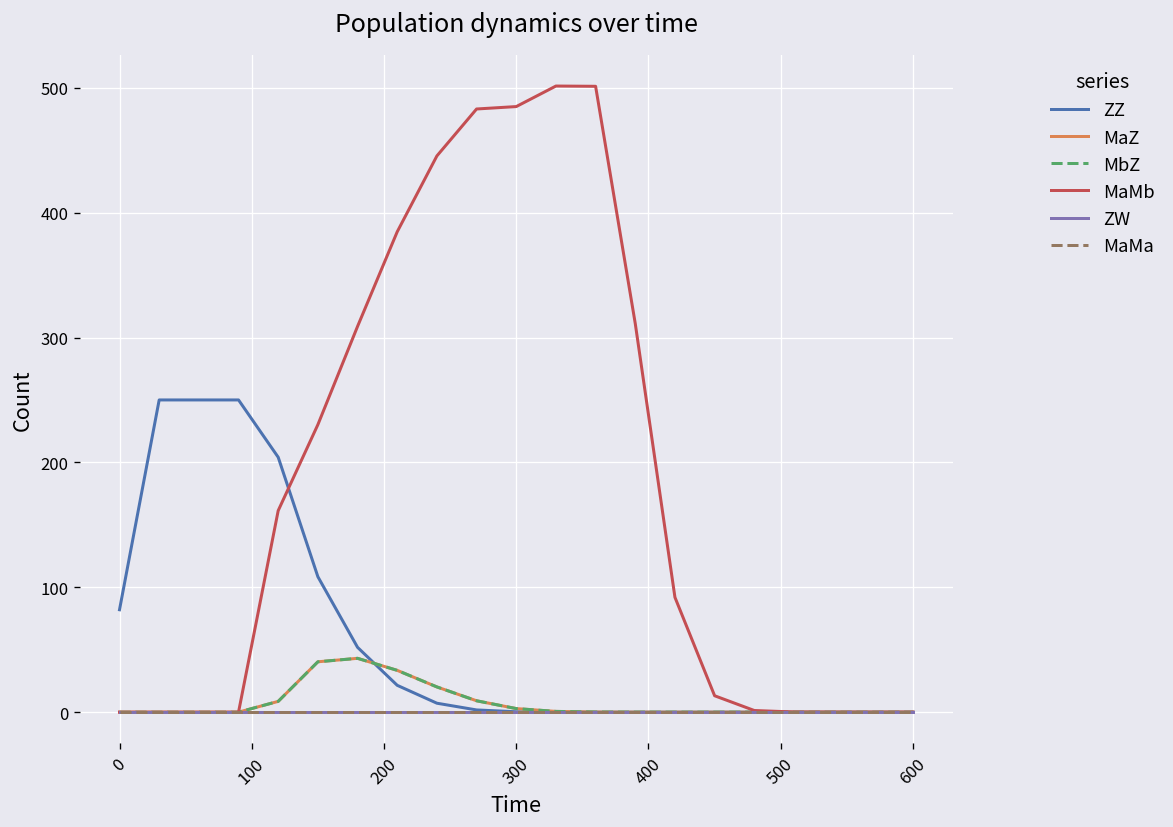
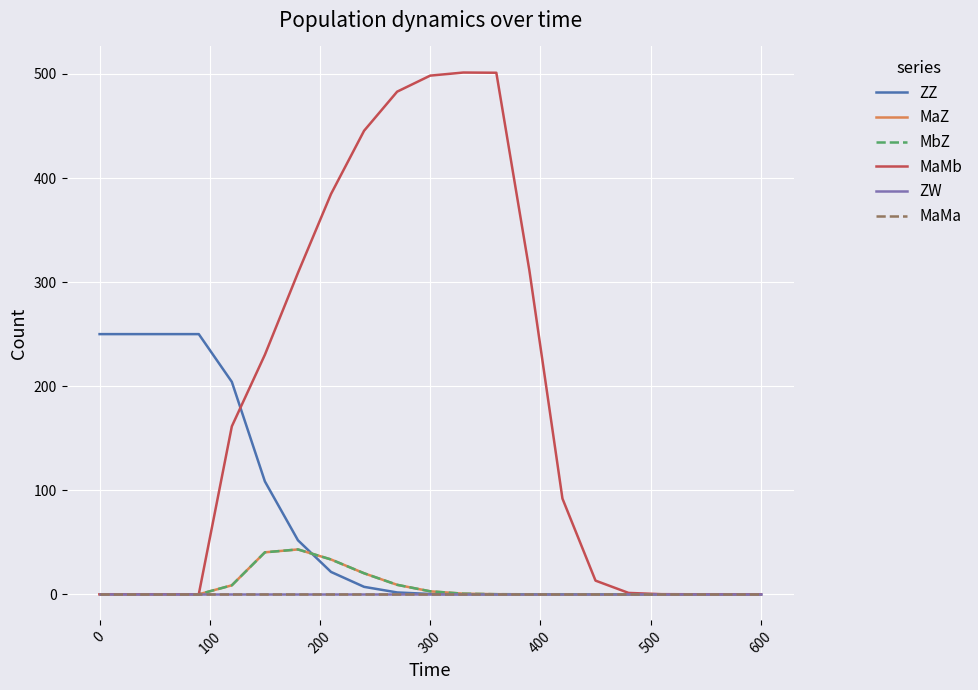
  {
    "ZZ": {
-     "0": 82
+     "0": 250
    },
    "MbZ": {
      "300": 3
    },
    "MaMb": {
-     "300": 485
+     "300": 498
    }
  }
